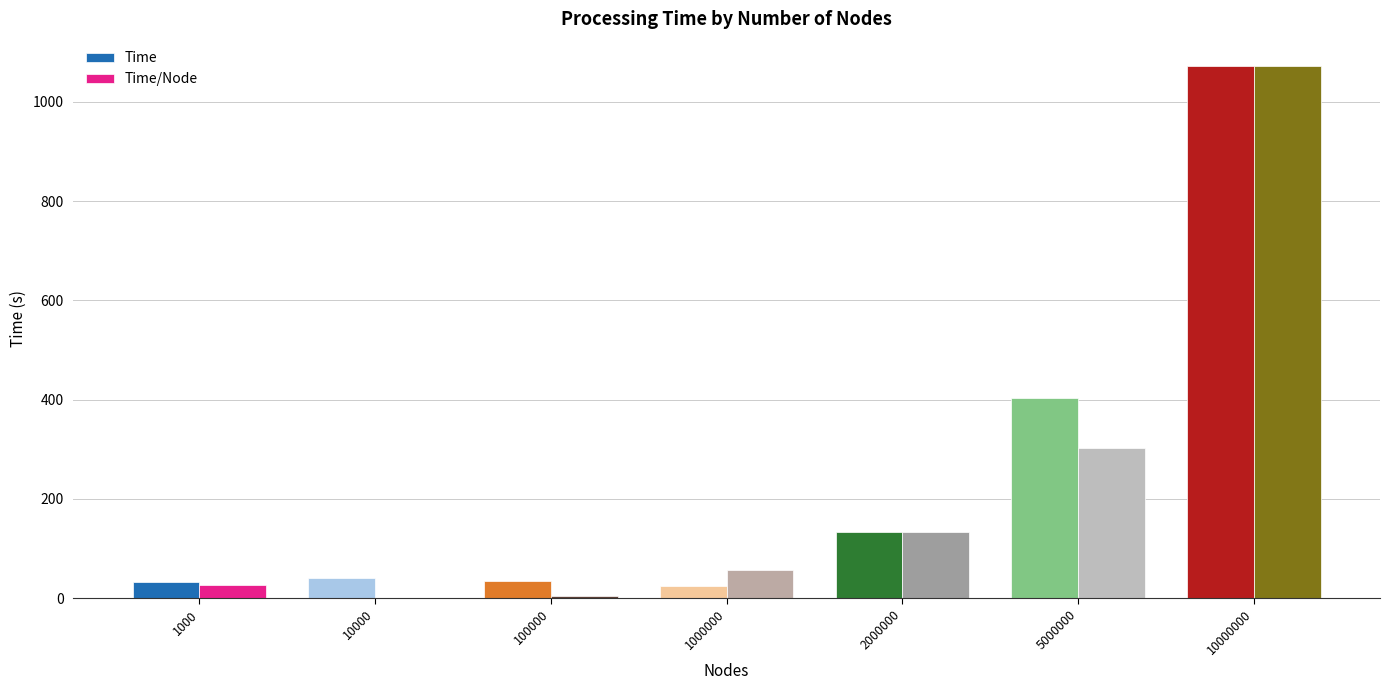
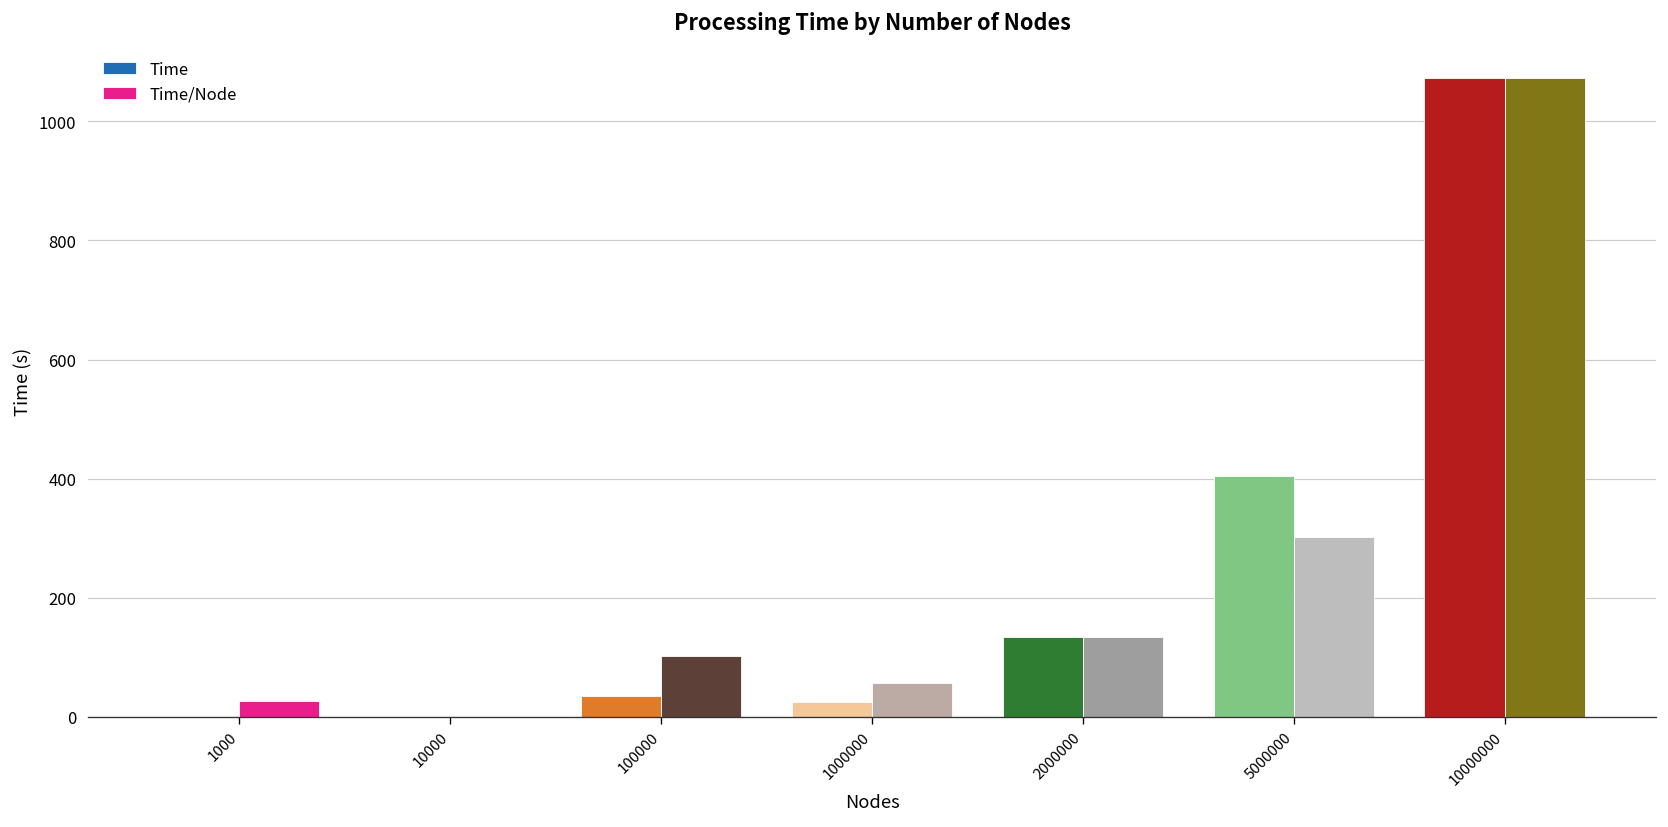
  {
    "Time": {
-     "1000": 30,
-     "10000": 40,
+     "1000": 0,
+     "10000": 0,
      "100000": 40,
      "1000000": 20,
      "2000000": 130,
      "5000000": 400,
      "10000000": 1070
    },
    "Time/Node": {
      "1000": 30,
-     "100000": 10,
+     "100000": 100,
      "1000000": 60,
      "2000000": 130,
      "5000000": 300,
      "10000000": 1070
    }
  }
